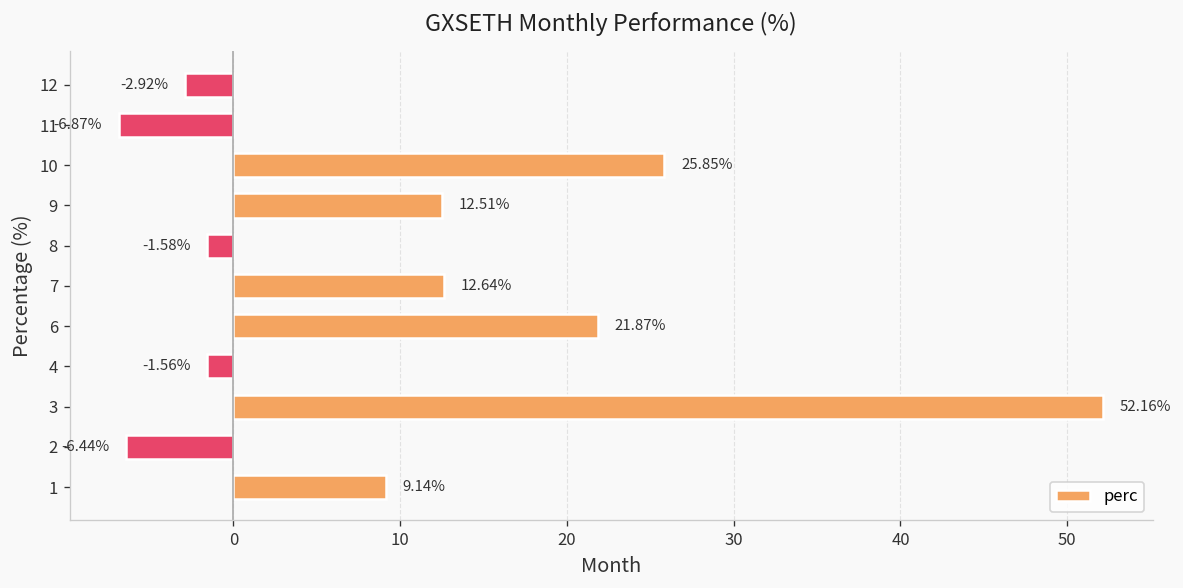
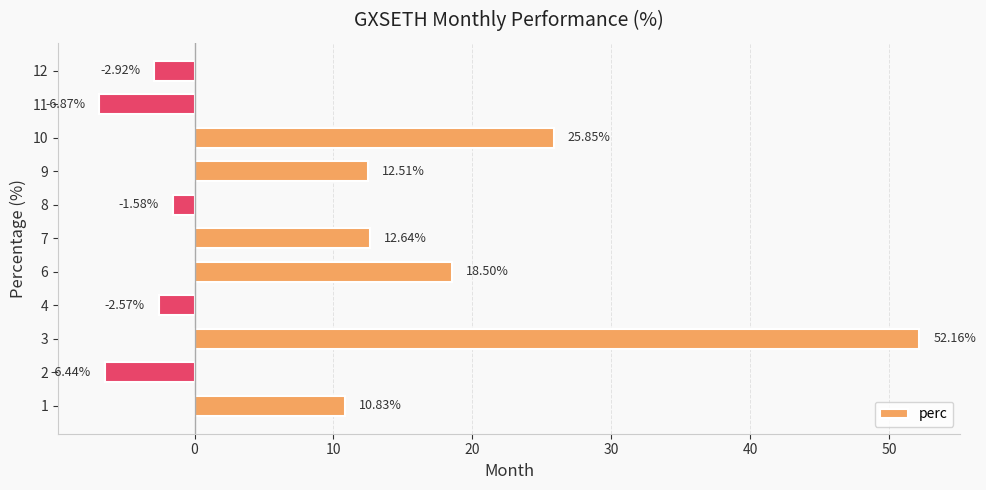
  {
    "12": "-2.92%",
    "11": "-6.87%",
    "10": "25.85%",
    "9": "12.51%",
    "8": "-1.58%",
    "7": "12.64%",
-   "6": "21.87%",
-   "4": "-1.56%",
+   "6": "18.50%",
+   "4": "-2.57%",
    "3": "52.16%",
    "2": "-6.44%",
-   "1": "9.14%"
+   "1": "10.83%"
  }
